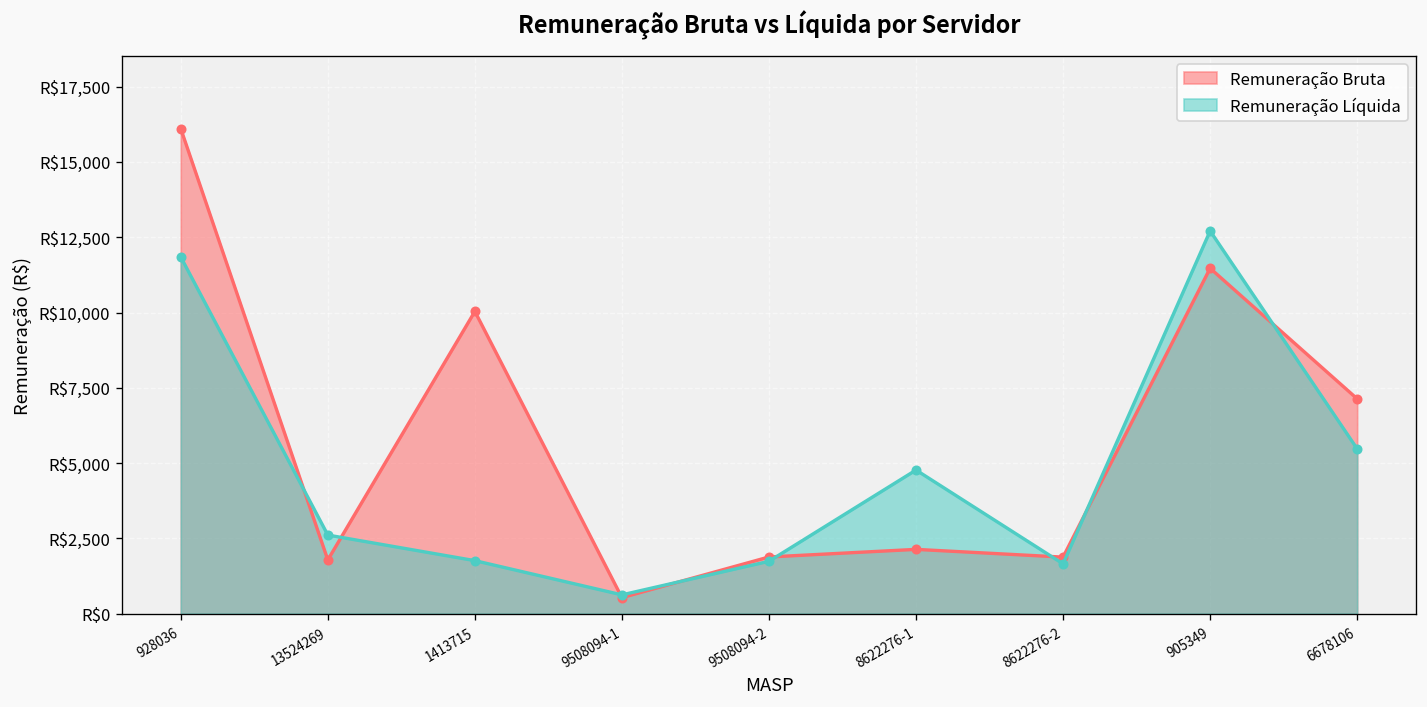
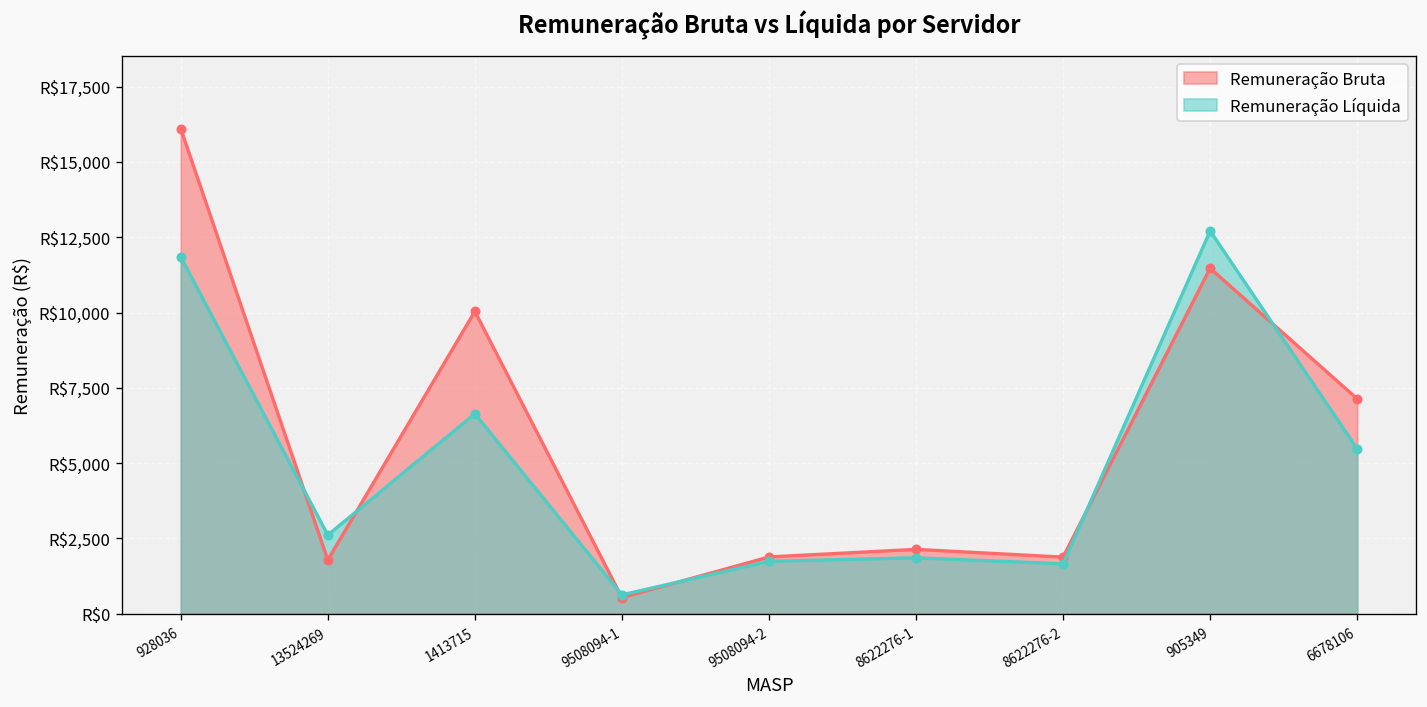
  {
    "Remuneração Bruta": {
      "928036": "R$16,100",
      "13524269": "R$1,800",
      "1413715": "R$10,000",
      "9508094-2": "R$1,900",
      "8622276-1": "R$2,100",
      "8622276-2": "R$1,900",
      "905349": "R$11,500",
      "6678106": "R$7,100"
    },
    "Remuneração Líquida": {
      "928036": "R$11,800",
      "13524269": "R$2,600",
-     "1413715": "R$1,800",
+     "1413715": "R$6,600",
      "9508094-2": "R$1,700",
-     "8622276-1": "R$4,800",
+     "8622276-1": "R$1,900",
      "8622276-2": "R$1,700",
      "905349": "R$12,700",
      "6678106": "R$5,500"
    }
  }
